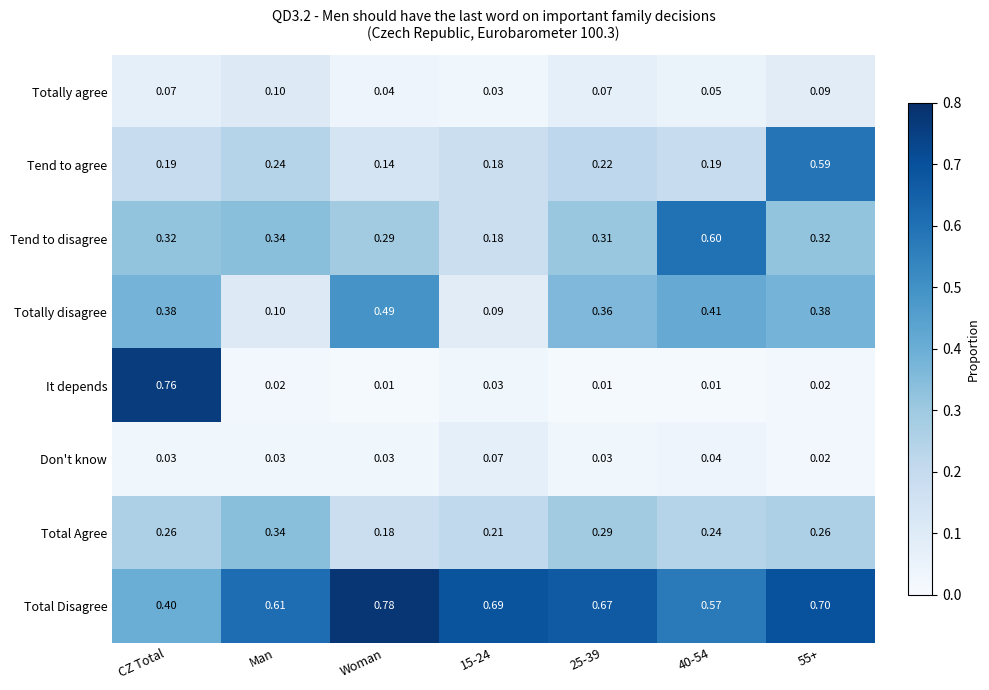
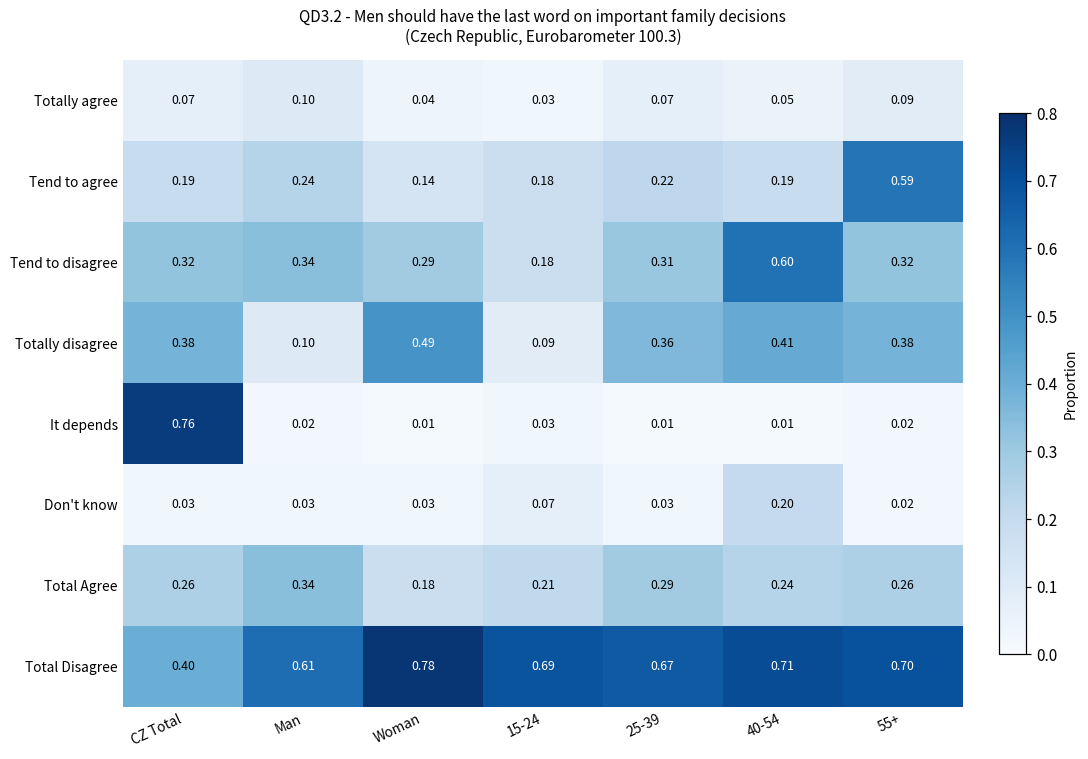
  {
    "Totally agree": {
      "CZ Total": 0.07,
      "Man": 0.10,
      "Woman": 0.04,
      "15-24": 0.03,
      "25-39": 0.07,
      "40-54": 0.05,
      "55+": 0.09
    },
    "Tend to agree": {
      "CZ Total": 0.19,
      "Man": 0.24,
      "Woman": 0.14,
      "15-24": 0.18,
      "25-39": 0.22,
      "40-54": 0.19,
      "55+": 0.59
    },
    "Tend to disagree": {
      "CZ Total": 0.32,
      "Man": 0.34,
      "Woman": 0.29,
      "15-24": 0.18,
      "25-39": 0.31,
      "40-54": 0.60,
      "55+": 0.32
    },
    "Totally disagree": {
      "CZ Total": 0.38,
      "Man": 0.10,
      "Woman": 0.49,
      "15-24": 0.09,
      "25-39": 0.36,
      "40-54": 0.41,
      "55+": 0.38
    },
    "It depends": {
      "CZ Total": 0.76,
      "Man": 0.02,
      "Woman": 0.01,
      "15-24": 0.03,
      "25-39": 0.01,
      "40-54": 0.01,
      "55+": 0.02
    },
    "Don't know": {
      "CZ Total": 0.03,
      "Man": 0.03,
      "Woman": 0.03,
      "15-24": 0.07,
      "25-39": 0.03,
-     "40-54": 0.04,
+     "40-54": 0.20,
      "55+": 0.02
    },
    "Total Agree": {
      "CZ Total": 0.26,
      "Man": 0.34,
      "Woman": 0.18,
      "15-24": 0.21,
      "25-39": 0.29,
      "40-54": 0.24,
      "55+": 0.26
    },
    "Total Disagree": {
      "CZ Total": 0.40,
      "Man": 0.61,
      "Woman": 0.78,
      "15-24": 0.69,
      "25-39": 0.67,
-     "40-54": 0.57,
+     "40-54": 0.71,
      "55+": 0.70
    }
  }
